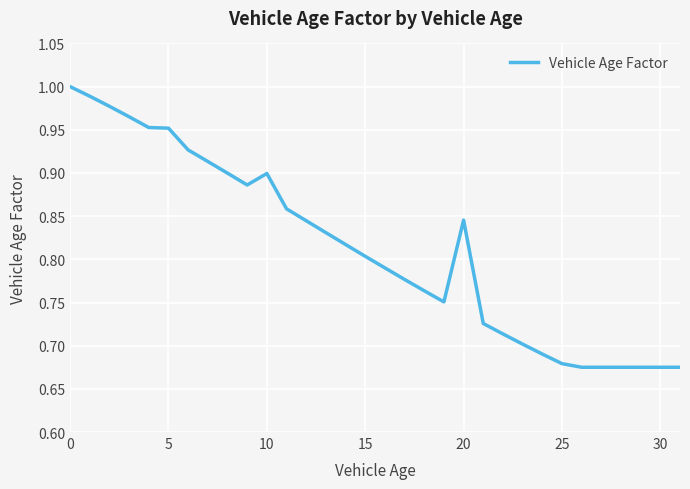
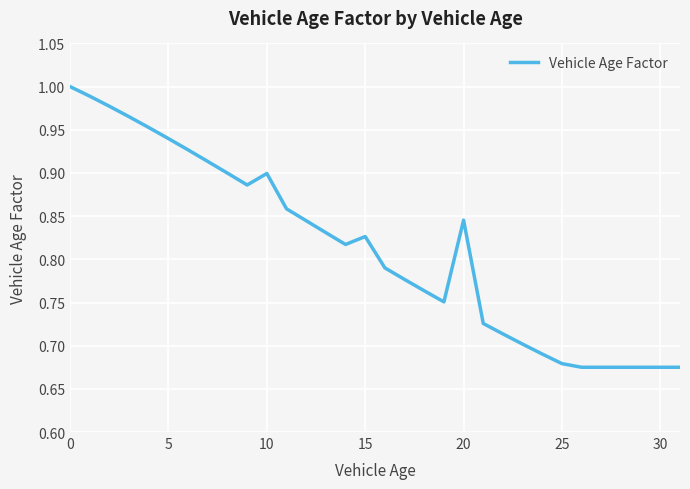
  {
    "0": 1.00,
-   "5": 0.95,
+   "5": 0.94,
    "10": 0.90,
-   "15": 0.80,
+   "15": 0.83,
    "20": 0.85,
    "25": 0.68,
    "30": 0.68
  }
